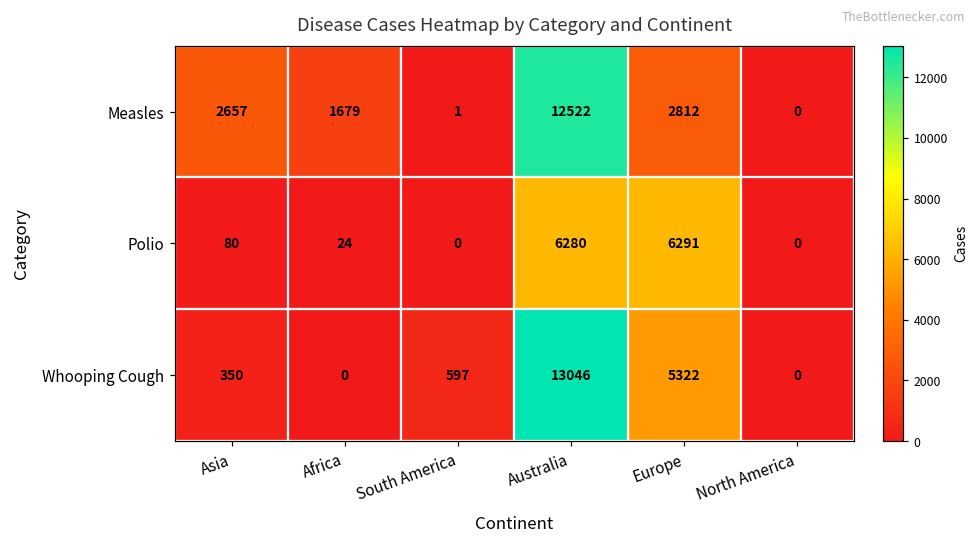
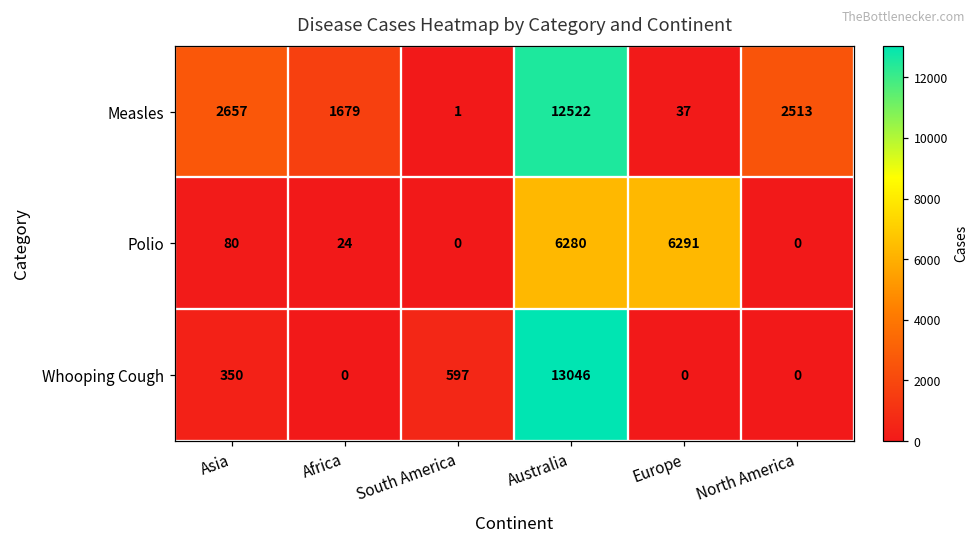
  {
    "Measles": {
      "Asia": 2657,
      "Africa": 1679,
      "South America": 1,
      "Australia": 12522,
-     "Europe": 2812,
-     "North America": 0
+     "Europe": 37,
+     "North America": 2513
    },
    "Polio": {
      "Asia": 80,
      "Africa": 24,
      "South America": 0,
      "Australia": 6280,
      "Europe": 6291,
      "North America": 0
    },
    "Whooping Cough": {
      "Asia": 350,
      "Africa": 0,
      "South America": 597,
      "Australia": 13046,
-     "Europe": 5322,
+     "Europe": 0,
      "North America": 0
    }
  }
